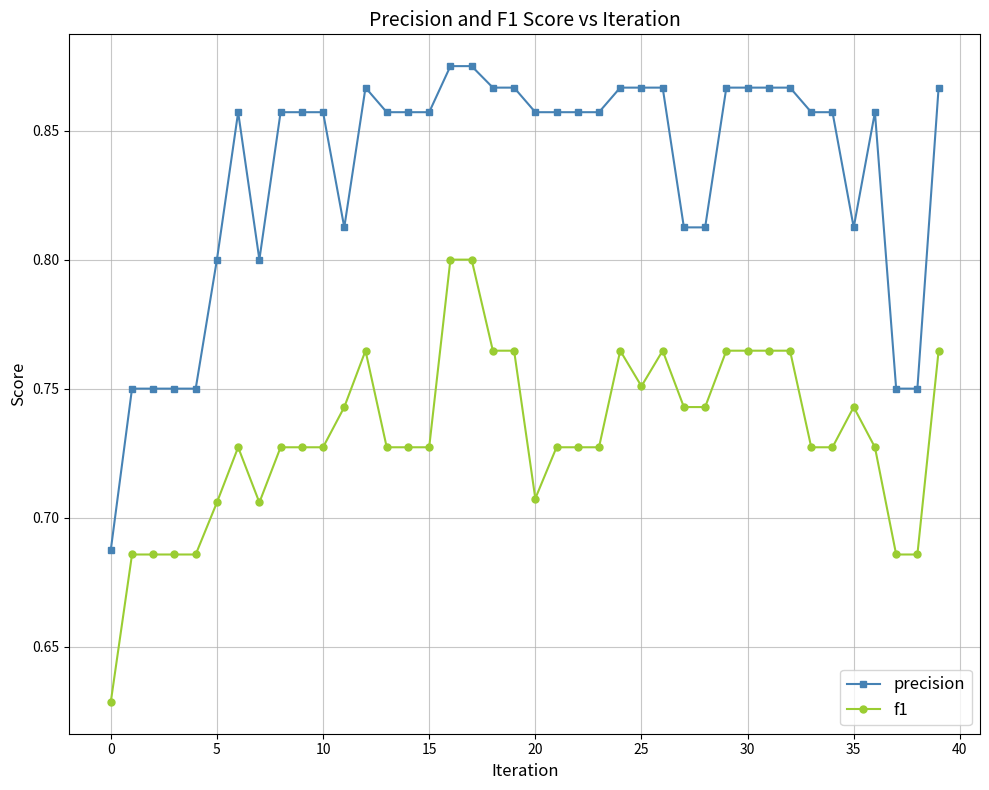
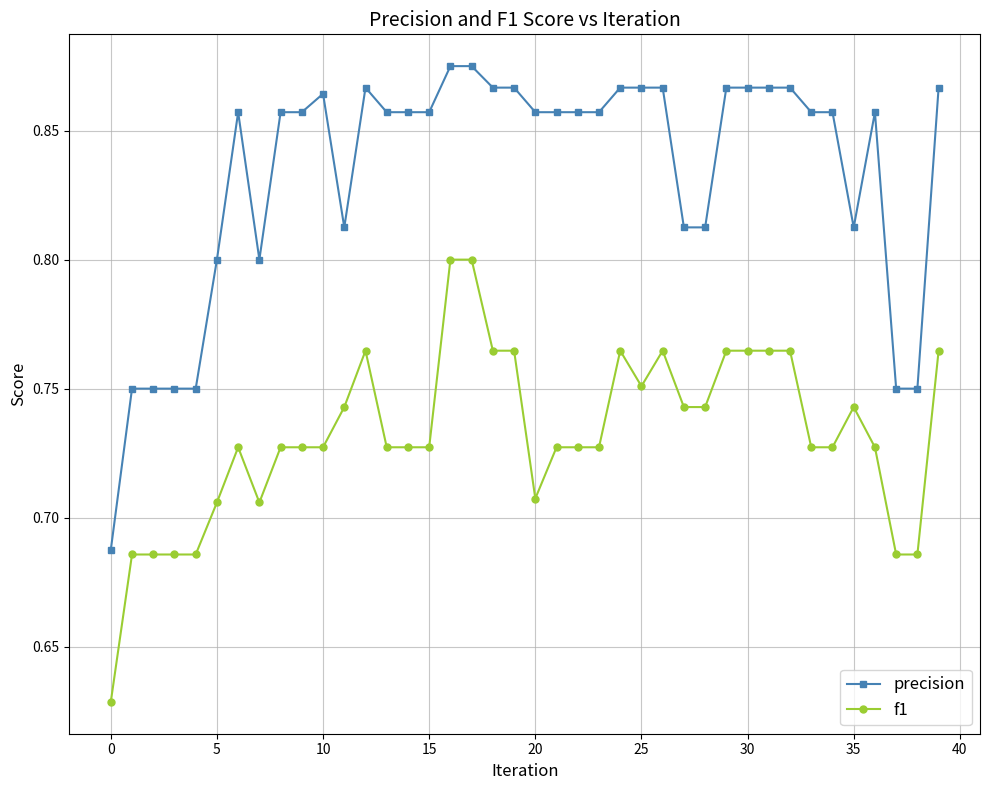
  {
    "precision": {
      "0": 0.688,
      "5": 0.800,
-     "10": 0.857,
+     "10": 0.864,
      "15": 0.857,
      "20": 0.857,
      "25": 0.867,
      "30": 0.867,
      "35": 0.813
    },
    "f1": {
      "0": 0.629,
      "5": 0.706,
      "10": 0.727,
      "15": 0.727,
      "20": 0.707,
      "25": 0.751,
      "30": 0.765,
      "35": 0.743
    }
  }
